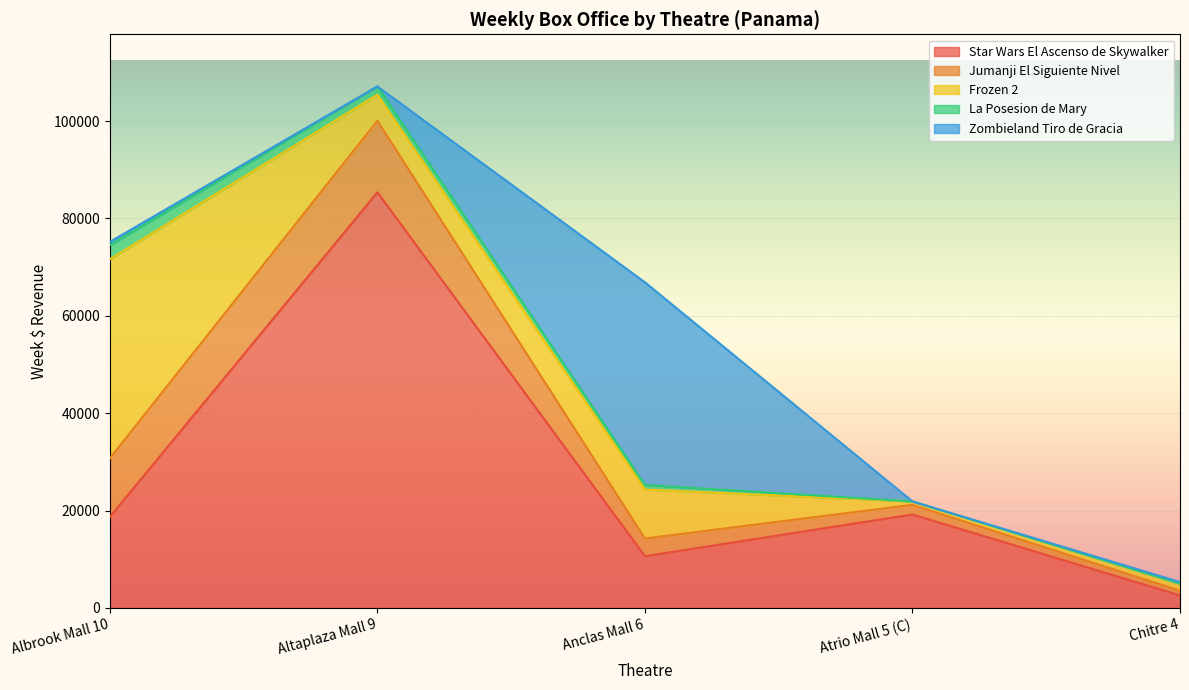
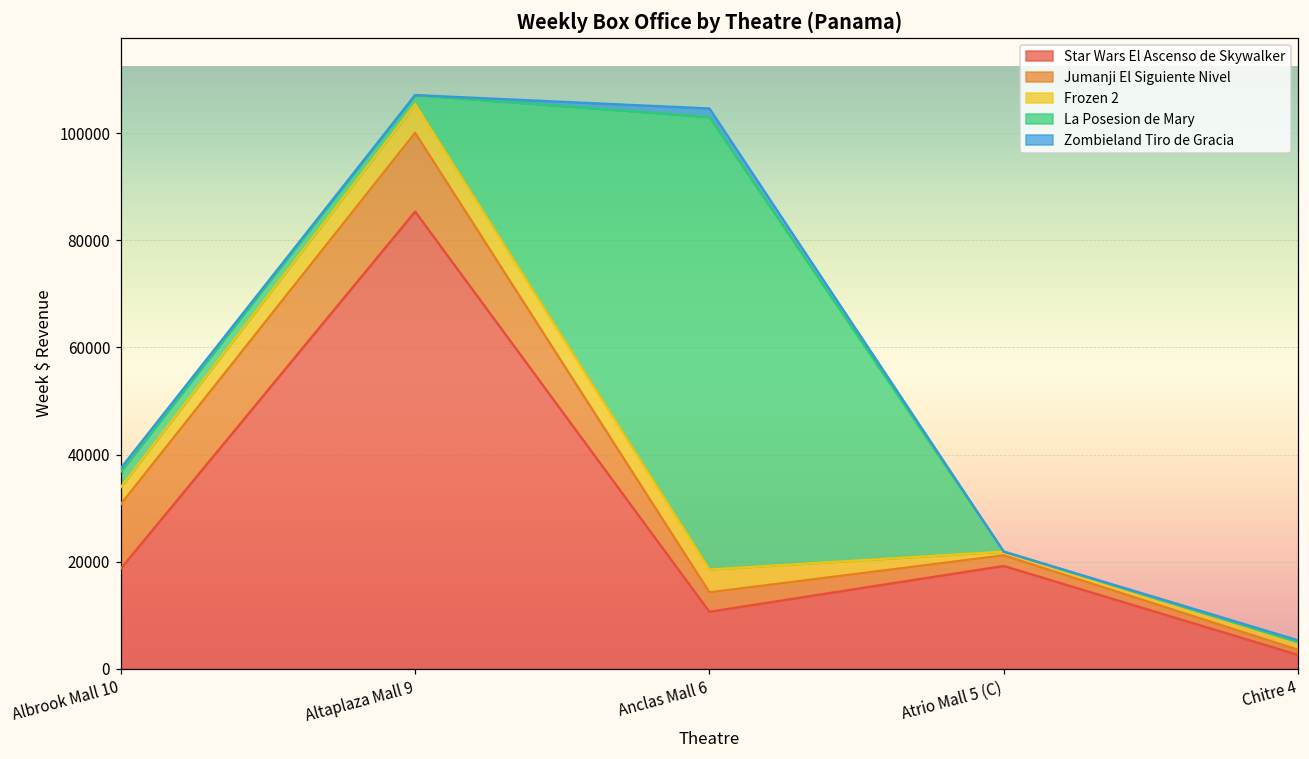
  {
    "Frozen 2": {
-     "Albrook Mall 10": 41000,
+     "Albrook Mall 10": 3000,
      "Altaplaza Mall 9": 5000,
-     "Anclas Mall 6": 10000
+     "Anclas Mall 6": 4000
    },
    "La Posesion de Mary": {
      "Albrook Mall 10": 3000,
-     "Anclas Mall 6": 1000
+     "Anclas Mall 6": 84000
    },
    "Zombieland Tiro de Gracia": {
      "Albrook Mall 10": 1000,
-     "Anclas Mall 6": 42000
+     "Anclas Mall 6": 2000
    }
  }
